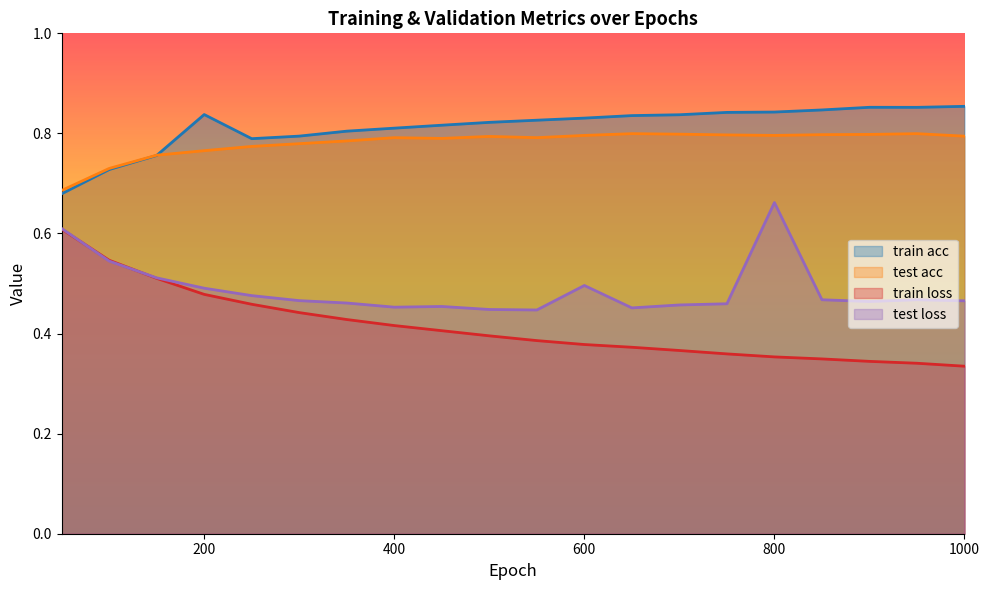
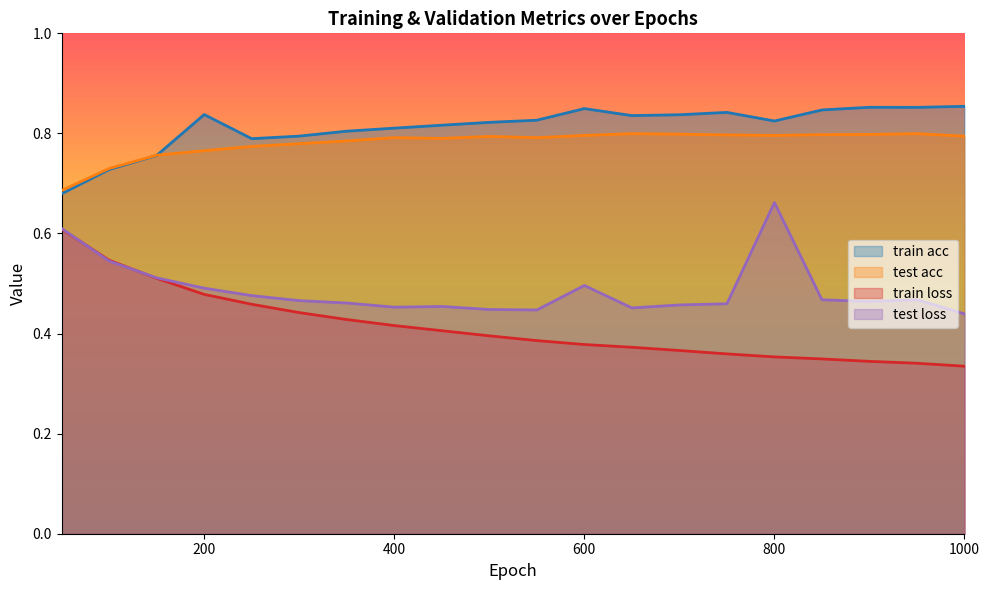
  {
    "train acc": {
      "200": 0.84,
      "400": 0.81,
-     "600": 0.83,
-     "800": 0.84,
+     "600": 0.85,
+     "800": 0.82,
      "1000": 0.85
    },
    "test loss": {
      "200": 0.49,
      "400": 0.45,
      "600": 0.50,
      "800": 0.66,
-     "1000": 0.47
+     "1000": 0.44
    }
  }
